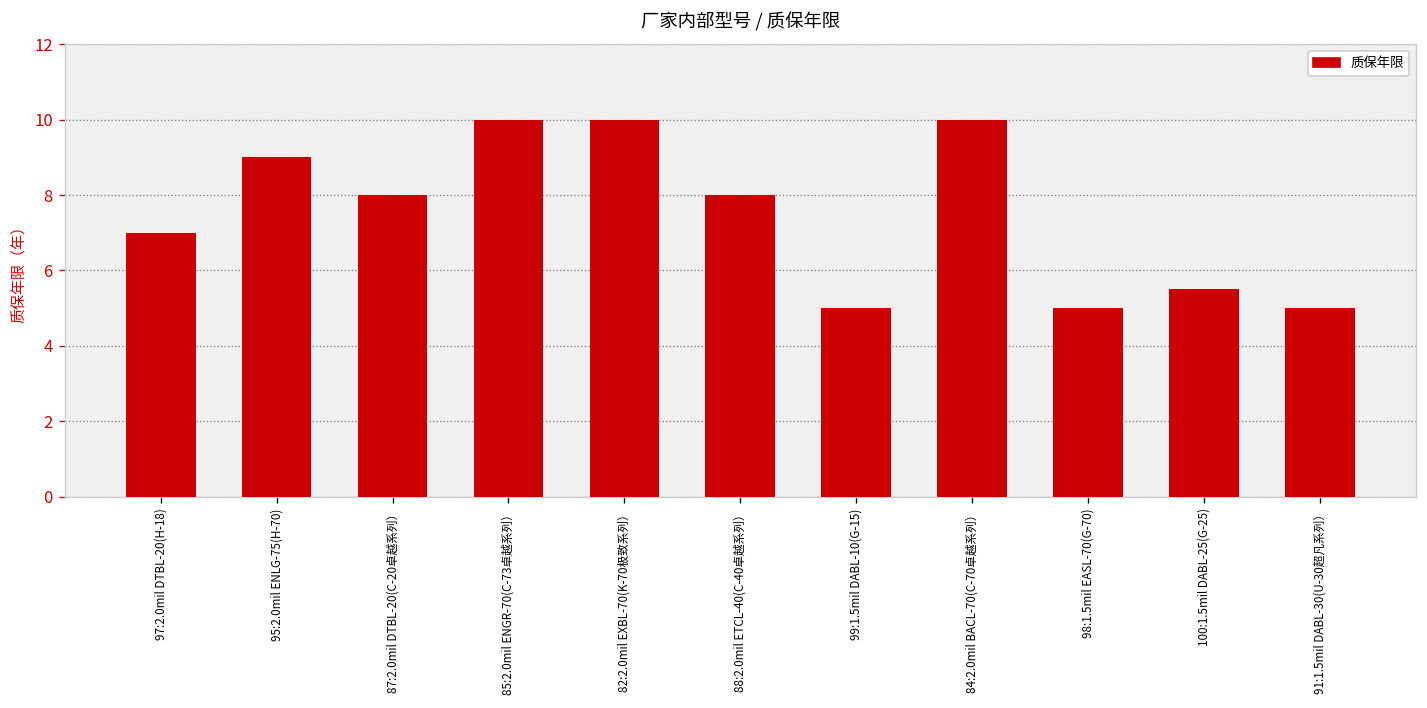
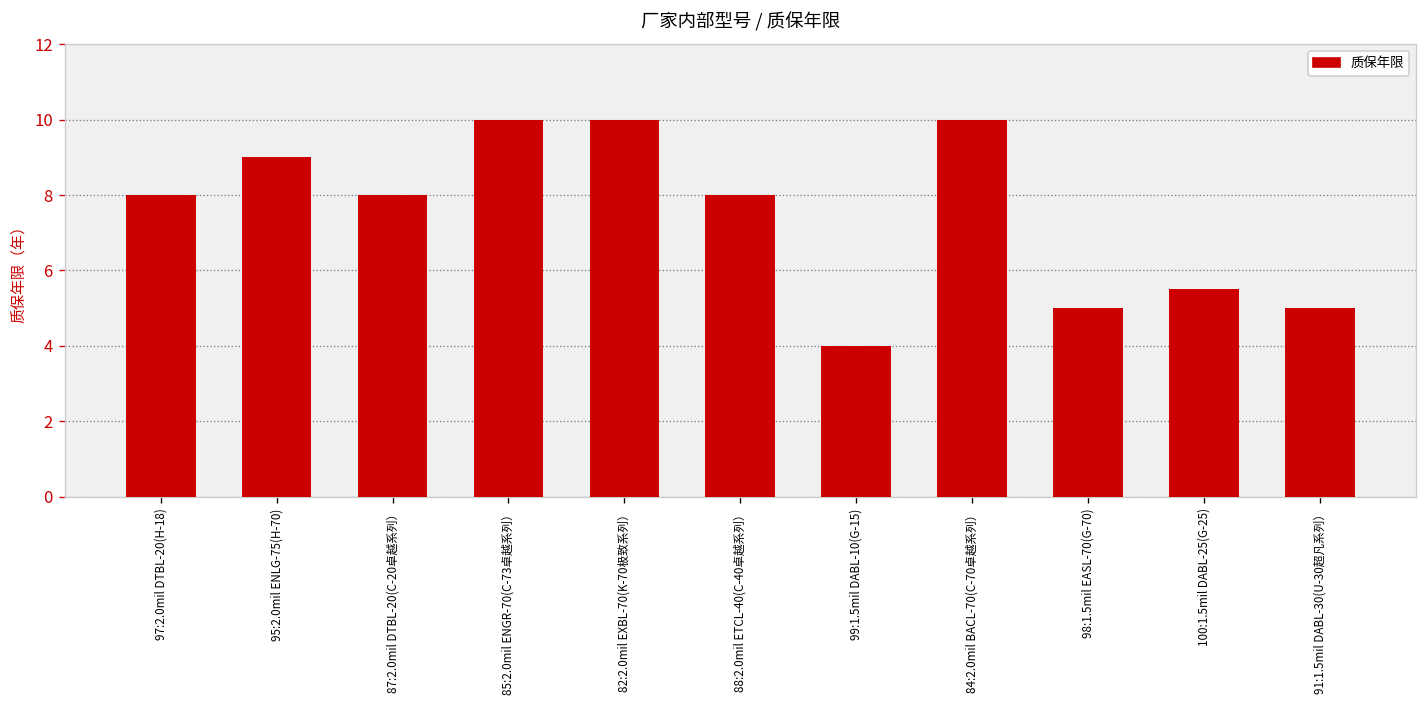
  {
-   "97:2.0mil DTBL-20(H-18)": 7,
+   "97:2.0mil DTBL-20(H-18)": 8,
    "95:2.0mil ENLG-75(H-70)": 9,
    "87:2.0mil DTBL-20(C-20卓越系列）": 8,
    "85:2.0mil ENGR-70(C-73卓越系列）": 10,
    "82:2.0mil EXBL-70(K-70极致系列）": 10,
    "88:2.0mil ETCL-40(C-40卓越系列）": 8,
-   "99:1.5mil DABL-10(G-15)": 5,
+   "99:1.5mil DABL-10(G-15)": 4,
    "84:2.0mil BACL-70(C-70卓越系列）": 10,
    "98:1.5mil EASL-70(G-70)": 5,
    "100:1.5mil DABL-25(G-25)": 5.5,
    "91:1.5mil DABL-30(U-30超凡系列）": 5
  }
